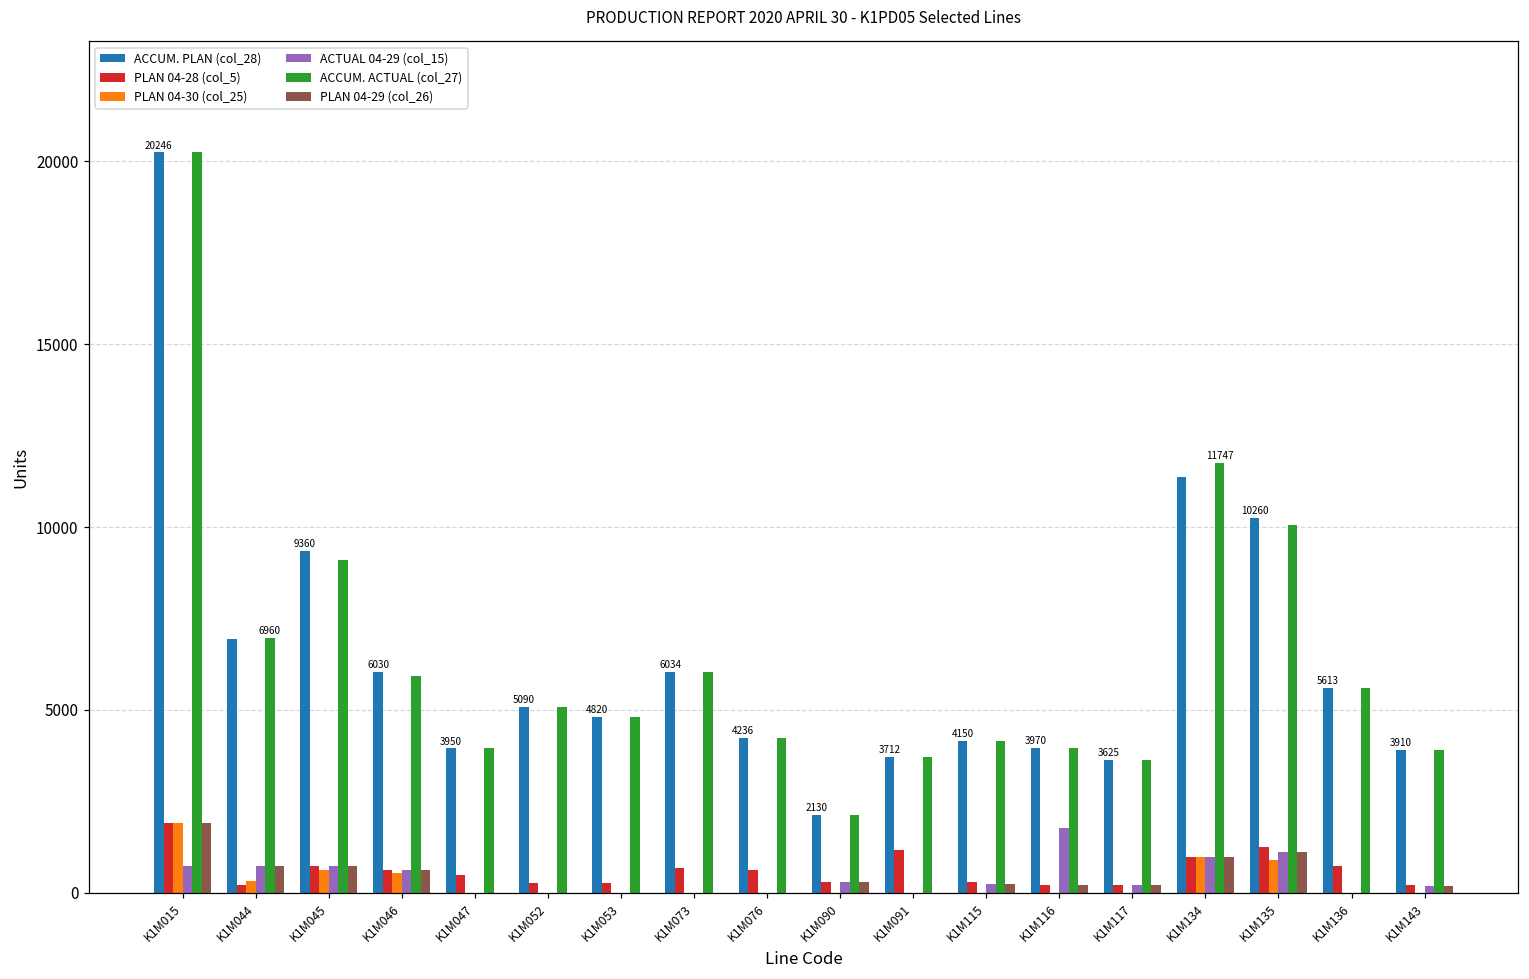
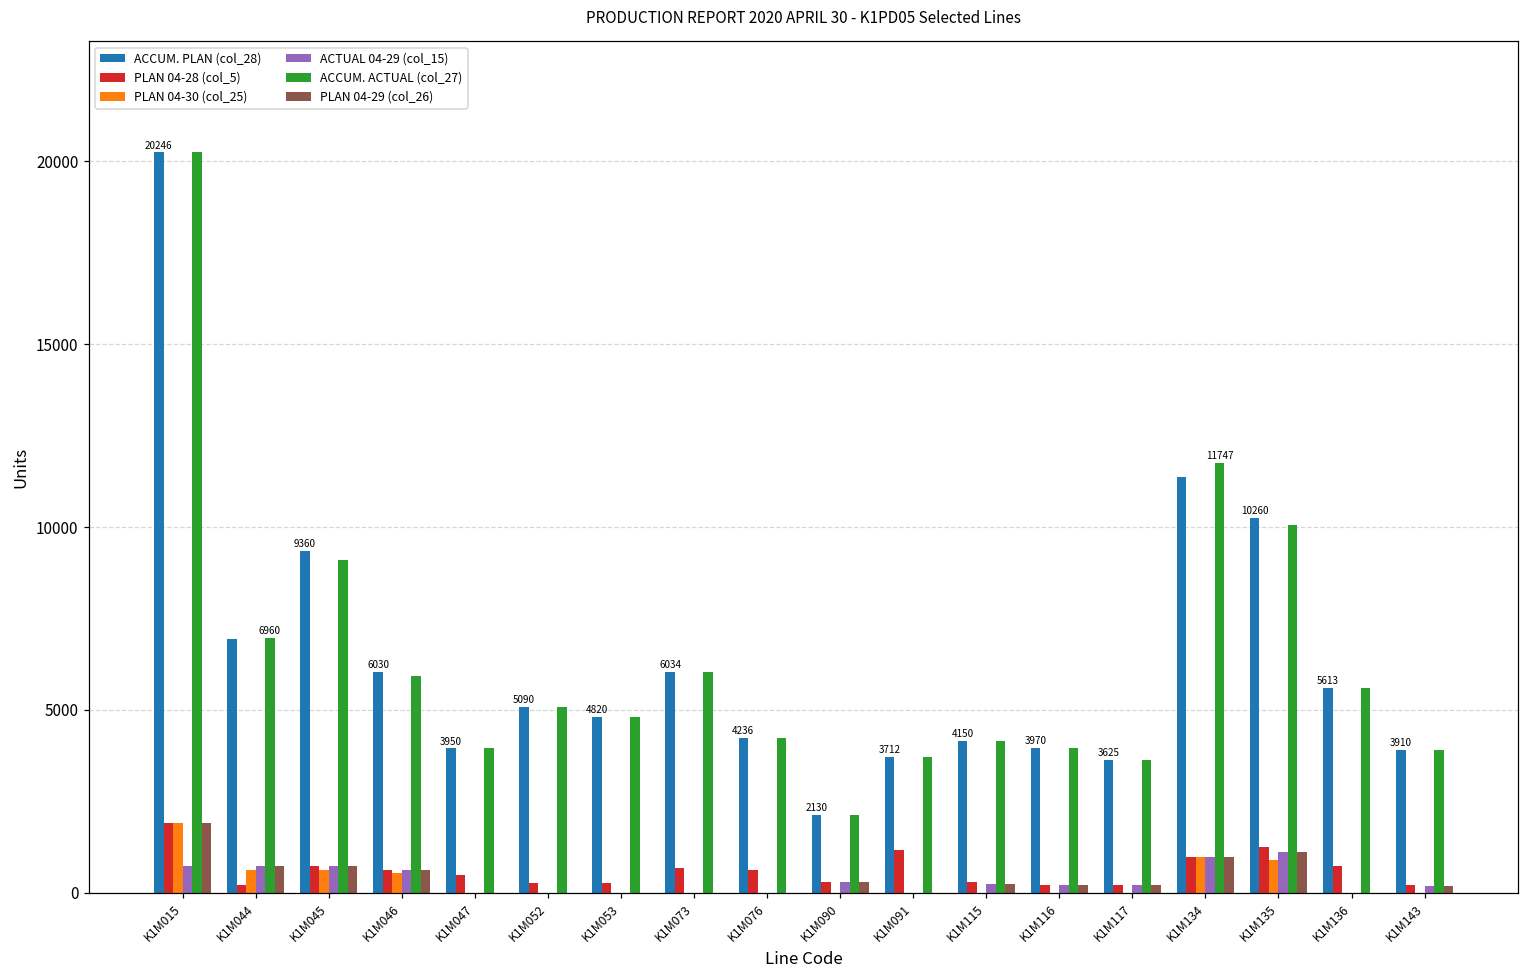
  {
    "ACCUM. PLAN (col_28)": {
      "K1M015": 20246,
      "K1M045": 9360,
      "K1M046": 6030,
      "K1M047": 3950,
      "K1M052": 5090,
      "K1M053": 4820,
      "K1M073": 6034,
      "K1M076": 4236,
      "K1M090": 2130,
      "K1M091": 3712,
      "K1M115": 4150,
      "K1M116": 3970,
      "K1M117": 3625,
      "K1M135": 10260,
      "K1M136": 5613,
      "K1M143": 3910
    },
    "PLAN 04-28 (col_5)": {
      "K1M015": 1900,
      "K1M044": 200,
      "K1M045": 700,
      "K1M046": 600,
      "K1M047": 500,
      "K1M052": 300,
      "K1M053": 300,
      "K1M073": 700,
      "K1M076": 600,
      "K1M090": 300,
      "K1M091": 1200,
      "K1M115": 300,
      "K1M116": 200,
      "K1M117": 200,
      "K1M134": 1000,
      "K1M135": 1300,
      "K1M136": 700,
      "K1M143": 200
    },
    "PLAN 04-30 (col_25)": {
      "K1M015": 1900,
-     "K1M044": 300,
+     "K1M044": 600,
      "K1M045": 600,
      "K1M046": 500,
      "K1M047": 0,
      "K1M052": 0,
      "K1M053": 0,
      "K1M073": 0,
      "K1M076": 0,
      "K1M090": 0,
      "K1M091": 0,
      "K1M115": 0,
      "K1M116": 0,
      "K1M117": 0,
      "K1M134": 1000,
      "K1M135": 900,
      "K1M136": 0,
      "K1M143": 0
    },
    "ACTUAL 04-29 (col_15)": {
      "K1M015": 700,
      "K1M044": 700,
      "K1M045": 700,
      "K1M046": 600,
      "K1M047": 0,
      "K1M052": 0,
      "K1M053": 0,
      "K1M073": 0,
      "K1M076": 0,
      "K1M090": 300,
      "K1M091": 0,
      "K1M115": 200,
-     "K1M116": 1800,
+     "K1M116": 200,
      "K1M117": 200,
      "K1M134": 1000,
      "K1M135": 1100,
      "K1M136": 0,
      "K1M143": 200
    },
    "ACCUM. ACTUAL (col_27)": {
      "K1M044": 6960,
      "K1M134": 11747
    },
    "PLAN 04-29 (col_26)": {
      "K1M015": 1900,
      "K1M044": 700,
      "K1M045": 700,
      "K1M046": 600,
      "K1M047": 0,
      "K1M052": 0,
      "K1M053": 0,
      "K1M073": 0,
      "K1M076": 0,
      "K1M090": 300,
      "K1M091": 0,
      "K1M115": 200,
      "K1M116": 200,
      "K1M117": 200,
      "K1M134": 1000,
      "K1M135": 1100,
      "K1M136": 0,
      "K1M143": 200
    }
  }
